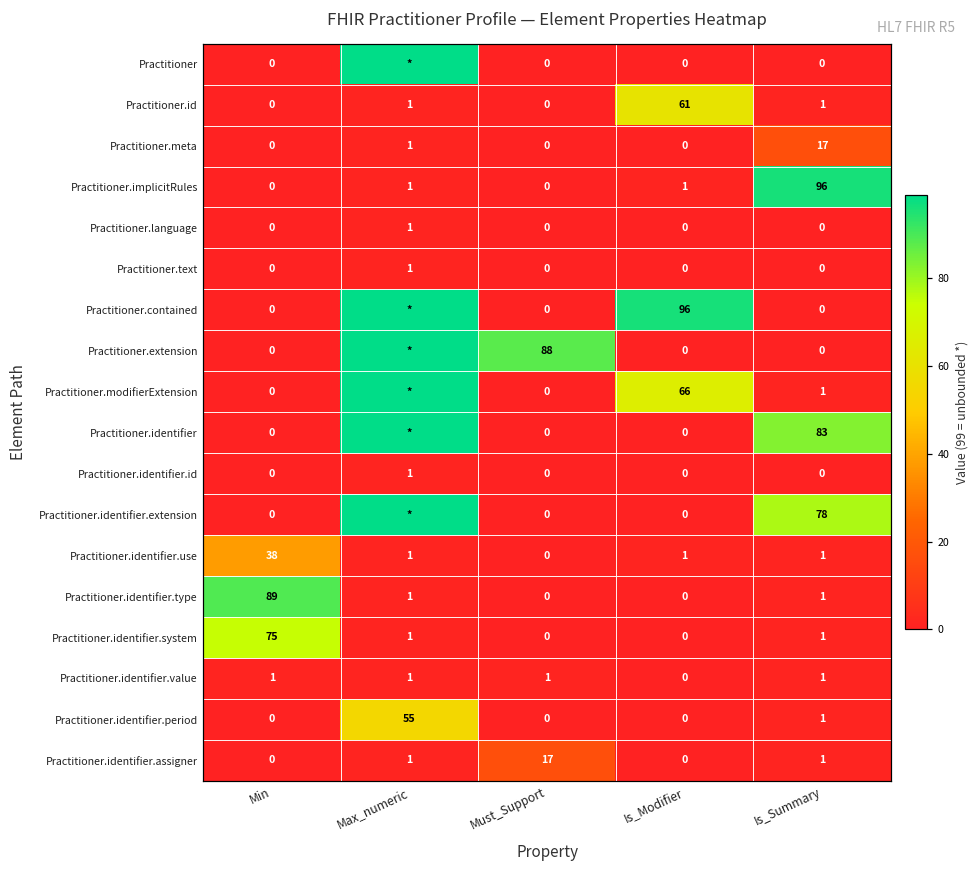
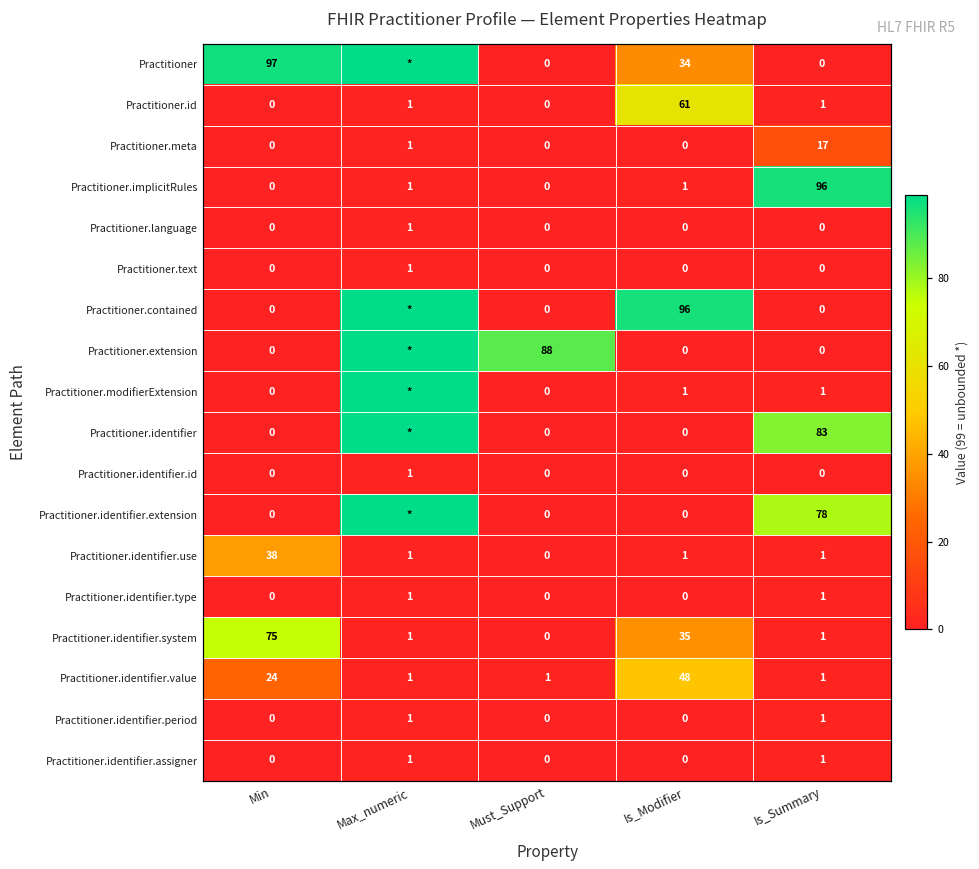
  {
    "Practitioner": {
-     "Min": 0,
+     "Min": 97,
      "Must_Support": 0,
-     "Is_Modifier": 0,
+     "Is_Modifier": 34,
      "Is_Summary": 0
    },
    "Practitioner.id": {
      "Min": 0,
      "Max_numeric": 1,
      "Must_Support": 0,
      "Is_Modifier": 61,
      "Is_Summary": 1
    },
    "Practitioner.meta": {
      "Min": 0,
      "Max_numeric": 1,
      "Must_Support": 0,
      "Is_Modifier": 0,
      "Is_Summary": 17
    },
    "Practitioner.implicitRules": {
      "Min": 0,
      "Max_numeric": 1,
      "Must_Support": 0,
      "Is_Modifier": 1,
      "Is_Summary": 96
    },
    "Practitioner.language": {
      "Min": 0,
      "Max_numeric": 1,
      "Must_Support": 0,
      "Is_Modifier": 0,
      "Is_Summary": 0
    },
    "Practitioner.text": {
      "Min": 0,
      "Max_numeric": 1,
      "Must_Support": 0,
      "Is_Modifier": 0,
      "Is_Summary": 0
    },
    "Practitioner.contained": {
      "Min": 0,
      "Must_Support": 0,
      "Is_Modifier": 96,
      "Is_Summary": 0
    },
    "Practitioner.extension": {
      "Min": 0,
      "Must_Support": 88,
      "Is_Modifier": 0,
      "Is_Summary": 0
    },
    "Practitioner.modifierExtension": {
      "Min": 0,
      "Must_Support": 0,
-     "Is_Modifier": 66,
+     "Is_Modifier": 1,
      "Is_Summary": 1
    },
    "Practitioner.identifier": {
      "Min": 0,
      "Must_Support": 0,
      "Is_Modifier": 0,
      "Is_Summary": 83
    },
    "Practitioner.identifier.id": {
      "Min": 0,
      "Max_numeric": 1,
      "Must_Support": 0,
      "Is_Modifier": 0,
      "Is_Summary": 0
    },
    "Practitioner.identifier.extension": {
      "Min": 0,
      "Must_Support": 0,
      "Is_Modifier": 0,
      "Is_Summary": 78
    },
    "Practitioner.identifier.use": {
      "Min": 38,
      "Max_numeric": 1,
      "Must_Support": 0,
      "Is_Modifier": 1,
      "Is_Summary": 1
    },
    "Practitioner.identifier.type": {
-     "Min": 89,
+     "Min": 0,
      "Max_numeric": 1,
      "Must_Support": 0,
      "Is_Modifier": 0,
      "Is_Summary": 1
    },
    "Practitioner.identifier.system": {
      "Min": 75,
      "Max_numeric": 1,
      "Must_Support": 0,
-     "Is_Modifier": 0,
+     "Is_Modifier": 35,
      "Is_Summary": 1
    },
    "Practitioner.identifier.value": {
-     "Min": 1,
+     "Min": 24,
      "Max_numeric": 1,
      "Must_Support": 1,
-     "Is_Modifier": 0,
+     "Is_Modifier": 48,
      "Is_Summary": 1
    },
    "Practitioner.identifier.period": {
      "Min": 0,
-     "Max_numeric": 55,
+     "Max_numeric": 1,
      "Must_Support": 0,
      "Is_Modifier": 0,
      "Is_Summary": 1
    },
    "Practitioner.identifier.assigner": {
      "Min": 0,
      "Max_numeric": 1,
-     "Must_Support": 17,
+     "Must_Support": 0,
      "Is_Modifier": 0,
      "Is_Summary": 1
    }
  }
